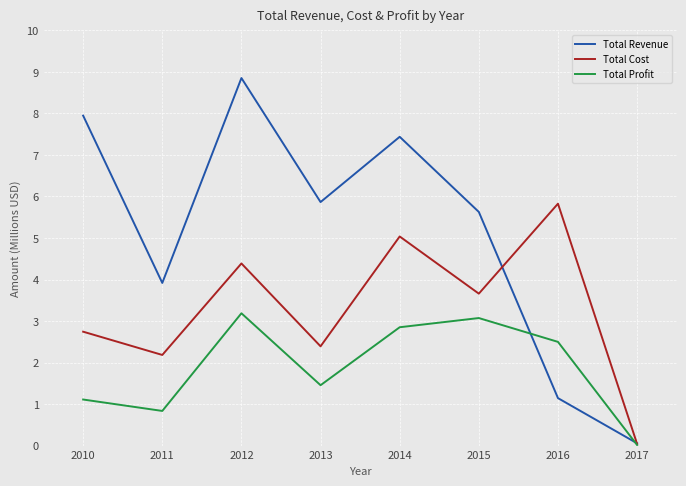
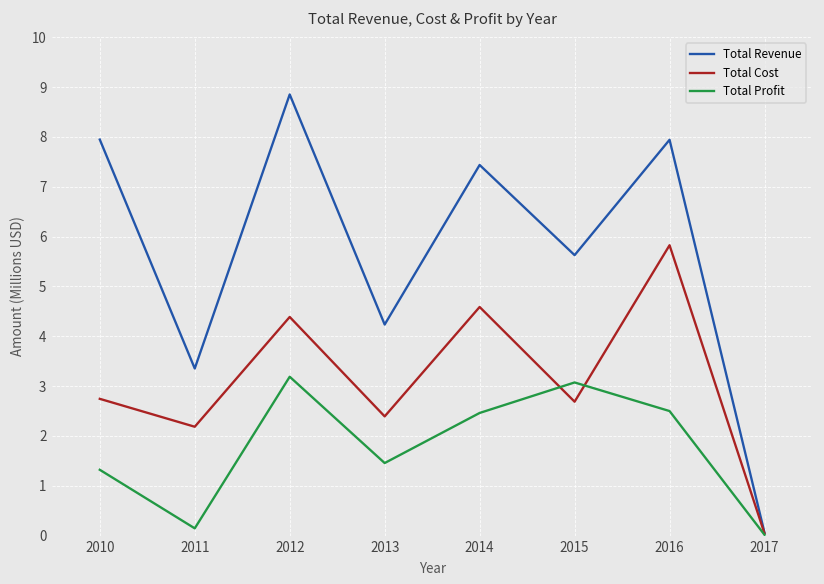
  {
    "Total Revenue": {
      "2010": 7.9,
-     "2011": 3.9,
+     "2011": 3.4,
      "2012": 8.9,
-     "2013": 5.9,
+     "2013": 4.2,
      "2014": 7.4,
      "2015": 5.6,
-     "2016": 1.1
+     "2016": 7.9
    },
    "Total Cost": {
      "2010": 2.7,
      "2011": 2.2,
      "2012": 4.4,
      "2013": 2.4,
-     "2014": 5.0,
-     "2015": 3.7,
+     "2014": 4.6,
+     "2015": 2.7,
      "2016": 5.8
    },
    "Total Profit": {
-     "2010": 1.1,
-     "2011": 0.8,
+     "2010": 1.3,
+     "2011": 0.1,
      "2012": 3.2,
      "2013": 1.5,
-     "2014": 2.9,
+     "2014": 2.5,
      "2015": 3.1,
      "2016": 2.5
    }
  }
